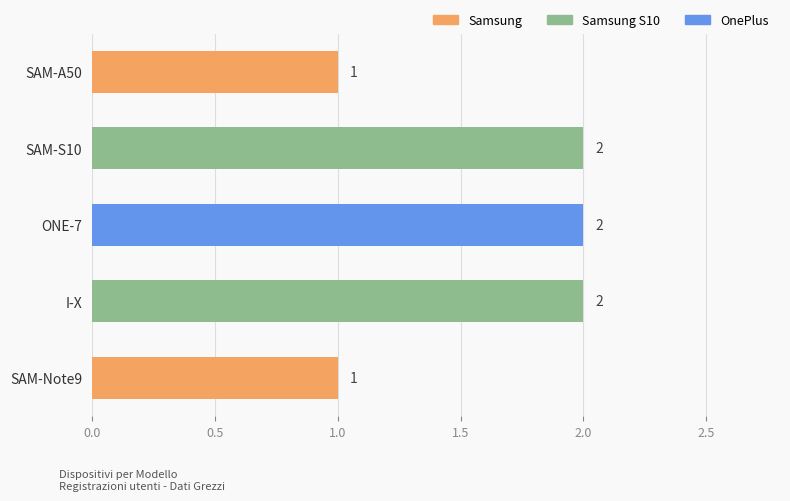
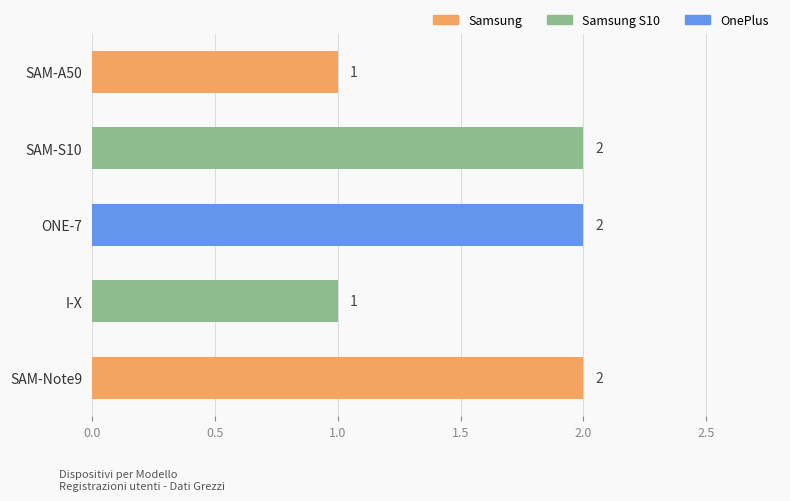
  {
    "SAM-A50": 1,
    "SAM-S10": 2,
    "ONE-7": 2,
-   "I-X": 2,
-   "SAM-Note9": 1
+   "I-X": 1,
+   "SAM-Note9": 2
  }
